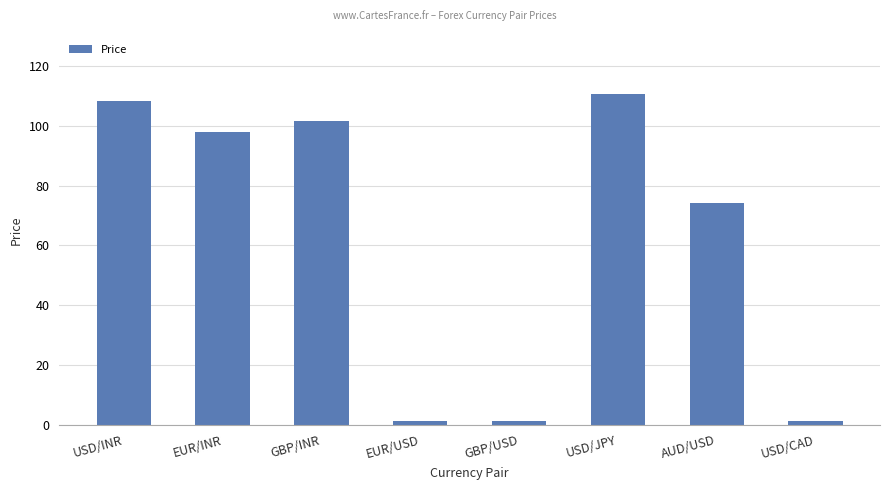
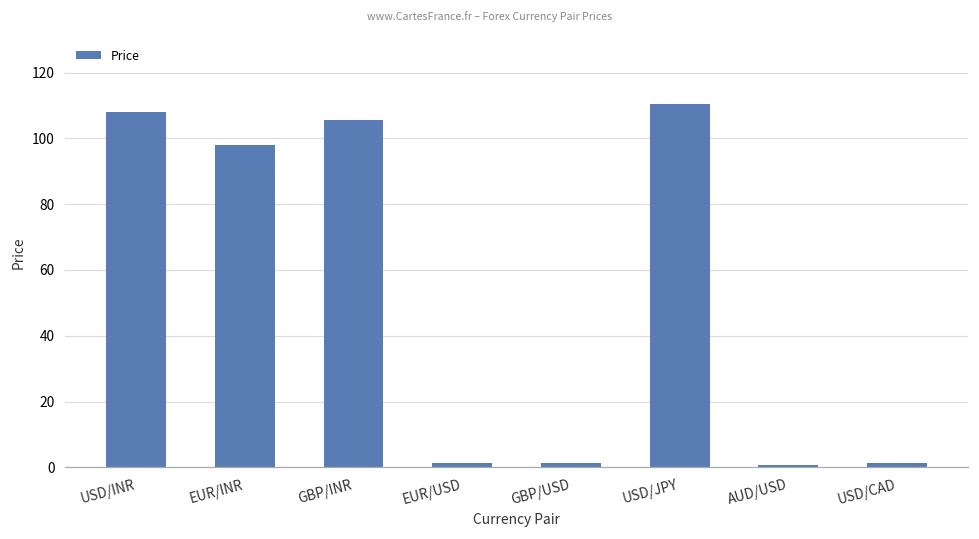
  {
    "USD/INR": 108,
    "EUR/INR": 98,
-   "GBP/INR": 102,
+   "GBP/INR": 106,
    "EUR/USD": 1,
    "GBP/USD": 1,
    "USD/JPY": 110,
-   "AUD/USD": 74,
+   "AUD/USD": 1,
    "USD/CAD": 1
  }
